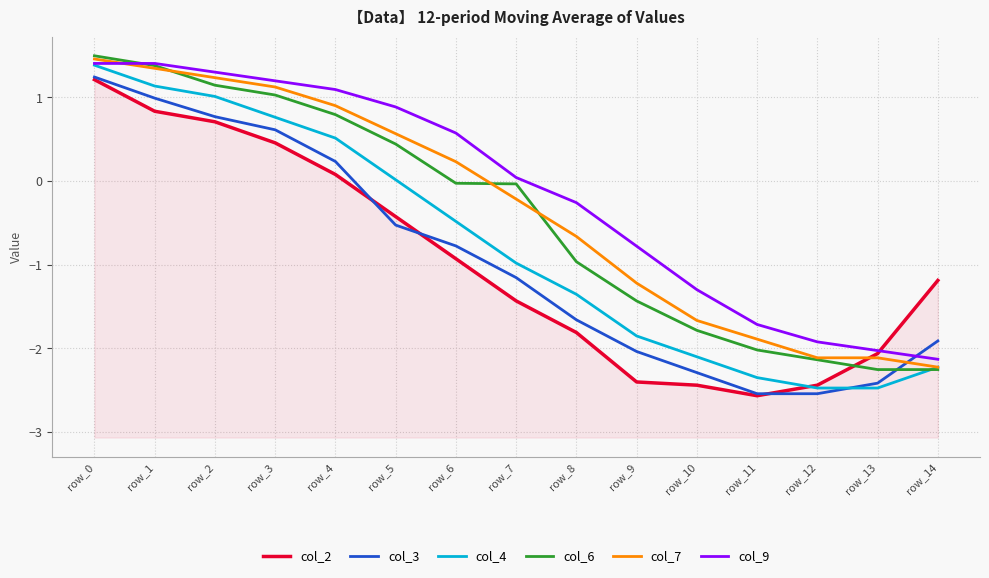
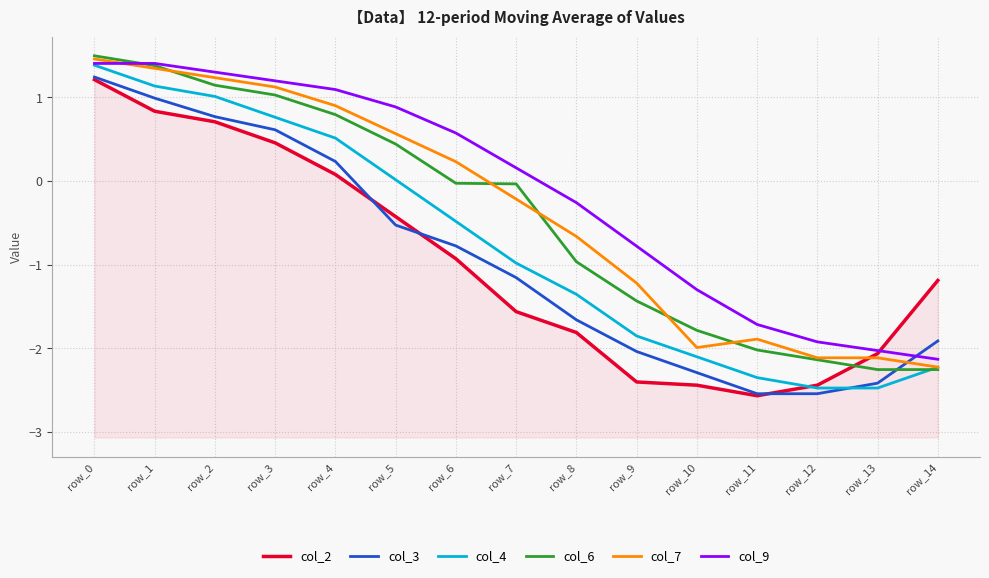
  {
    "col_2": {
      "row_0": 1.2,
      "row_1": 0.8,
      "row_2": 0.7,
      "row_3": 0.5,
      "row_4": 0.1,
      "row_5": -0.4,
      "row_6": -0.9,
-     "row_7": -1.4,
+     "row_7": -1.6,
      "row_8": -1.8,
      "row_9": -2.4,
      "row_10": -2.4,
      "row_12": -2.4,
      "row_13": -2.1,
      "row_14": -1.2
    },
    "col_3": {
      "row_0": 1.2,
      "row_1": 1.0,
      "row_2": 0.8,
      "row_3": 0.6,
      "row_4": 0.2,
      "row_5": -0.5,
      "row_6": -0.8,
      "row_7": -1.2,
      "row_8": -1.7,
      "row_9": -2.0,
      "row_10": -2.3,
      "row_12": -2.5,
      "row_13": -2.4,
      "row_14": -1.9
    },
    "col_4": {
      "row_1": 1.1,
      "row_2": 1.0,
      "row_3": 0.8,
      "row_4": 0.5,
      "row_5": 0.0,
      "row_6": -0.5,
      "row_7": -1.0,
      "row_8": -1.4,
      "row_9": -1.9,
      "row_10": -2.1,
      "row_11": -2.3,
      "row_12": -2.5,
      "row_13": -2.5
    },
    "col_6": {
      "row_0": 1.5,
      "row_2": 1.1,
      "row_3": 1.0,
      "row_4": 0.8,
      "row_5": 0.4,
      "row_6": 0.0,
      "row_7": 0.0,
      "row_8": -1.0,
      "row_9": -1.4,
      "row_10": -1.8,
      "row_11": -2.0,
      "row_13": -2.3
    },
    "col_7": {
      "row_0": 1.5,
      "row_1": 1.3,
      "row_2": 1.2,
      "row_3": 1.1,
      "row_4": 0.9,
      "row_5": 0.6,
      "row_6": 0.2,
      "row_7": -0.2,
      "row_8": -0.7,
      "row_9": -1.2,
-     "row_10": -1.7,
+     "row_10": -2.0,
      "row_11": -1.9,
      "row_13": -2.1
    },
    "col_9": {
      "row_2": 1.3,
      "row_3": 1.2,
      "row_4": 1.1,
      "row_5": 0.9,
      "row_6": 0.6,
-     "row_7": 0.0,
+     "row_7": 0.2,
      "row_8": -0.3,
      "row_9": -0.8,
      "row_10": -1.3,
      "row_11": -1.7,
      "row_12": -1.9,
      "row_13": -2.0,
      "row_14": -2.1
    }
  }
